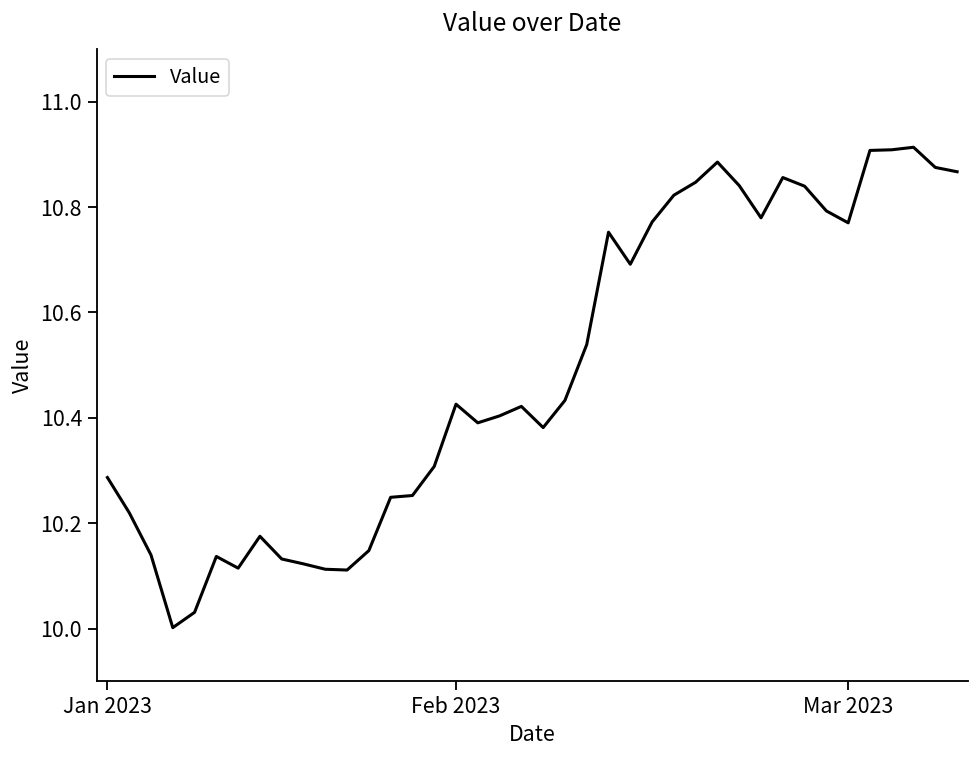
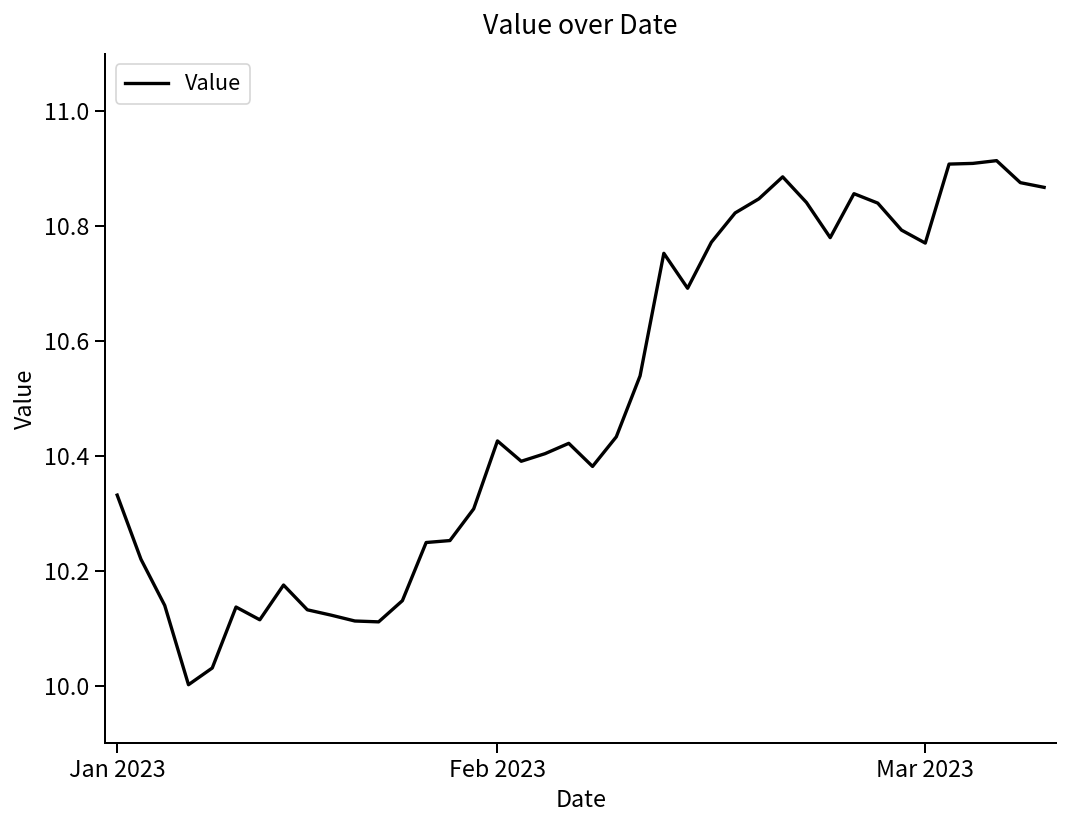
  {
-   "Jan 2023": 10.29,
+   "Jan 2023": 10.33,
    "Feb 2023": 10.43,
    "Mar 2023": 10.77
  }
